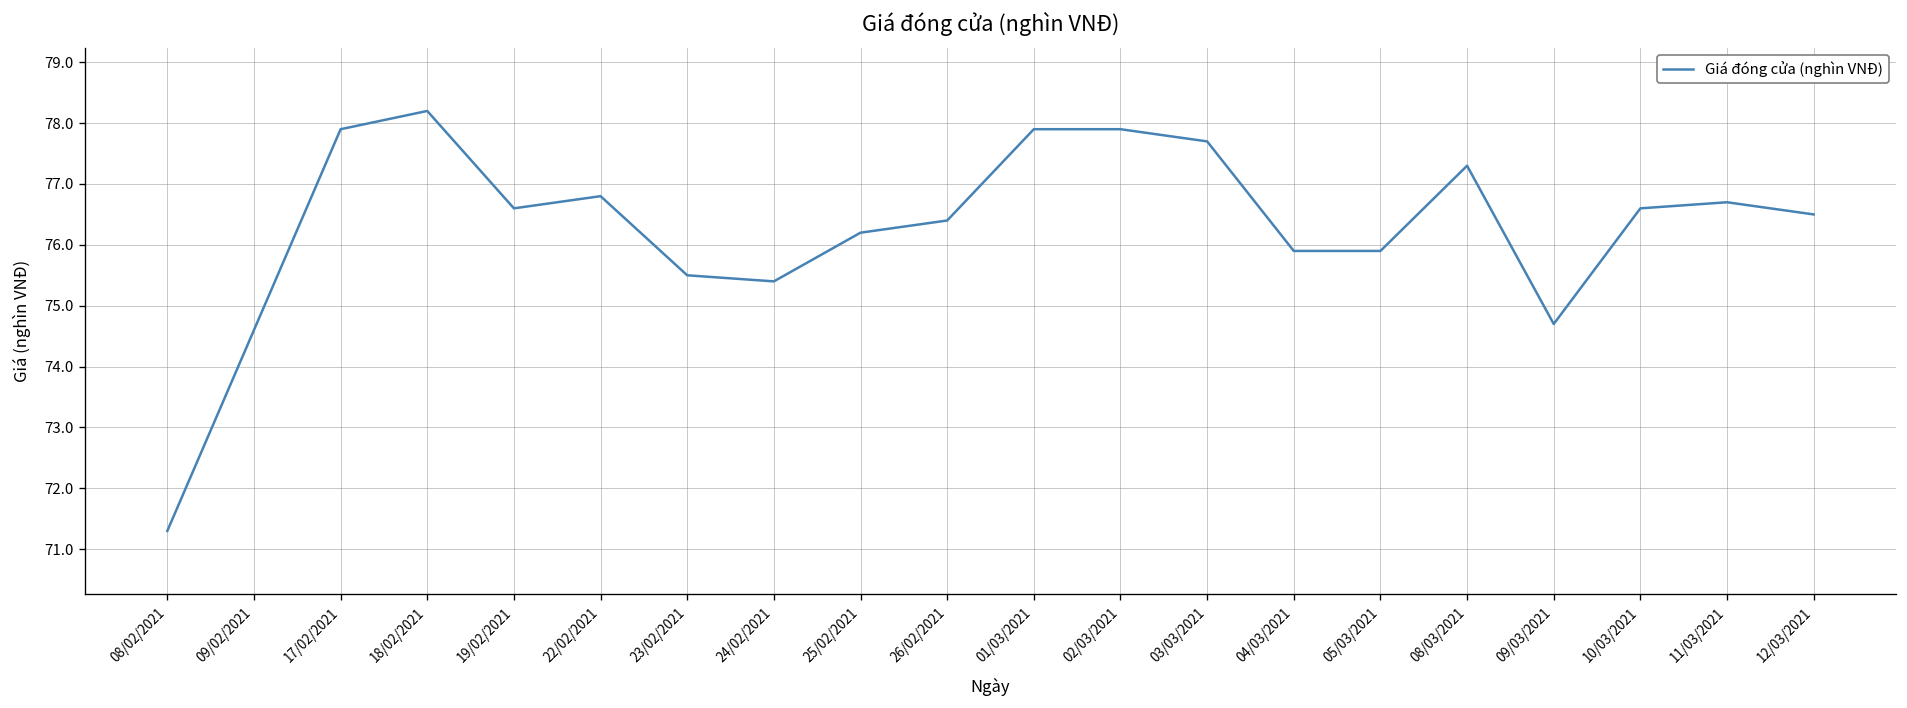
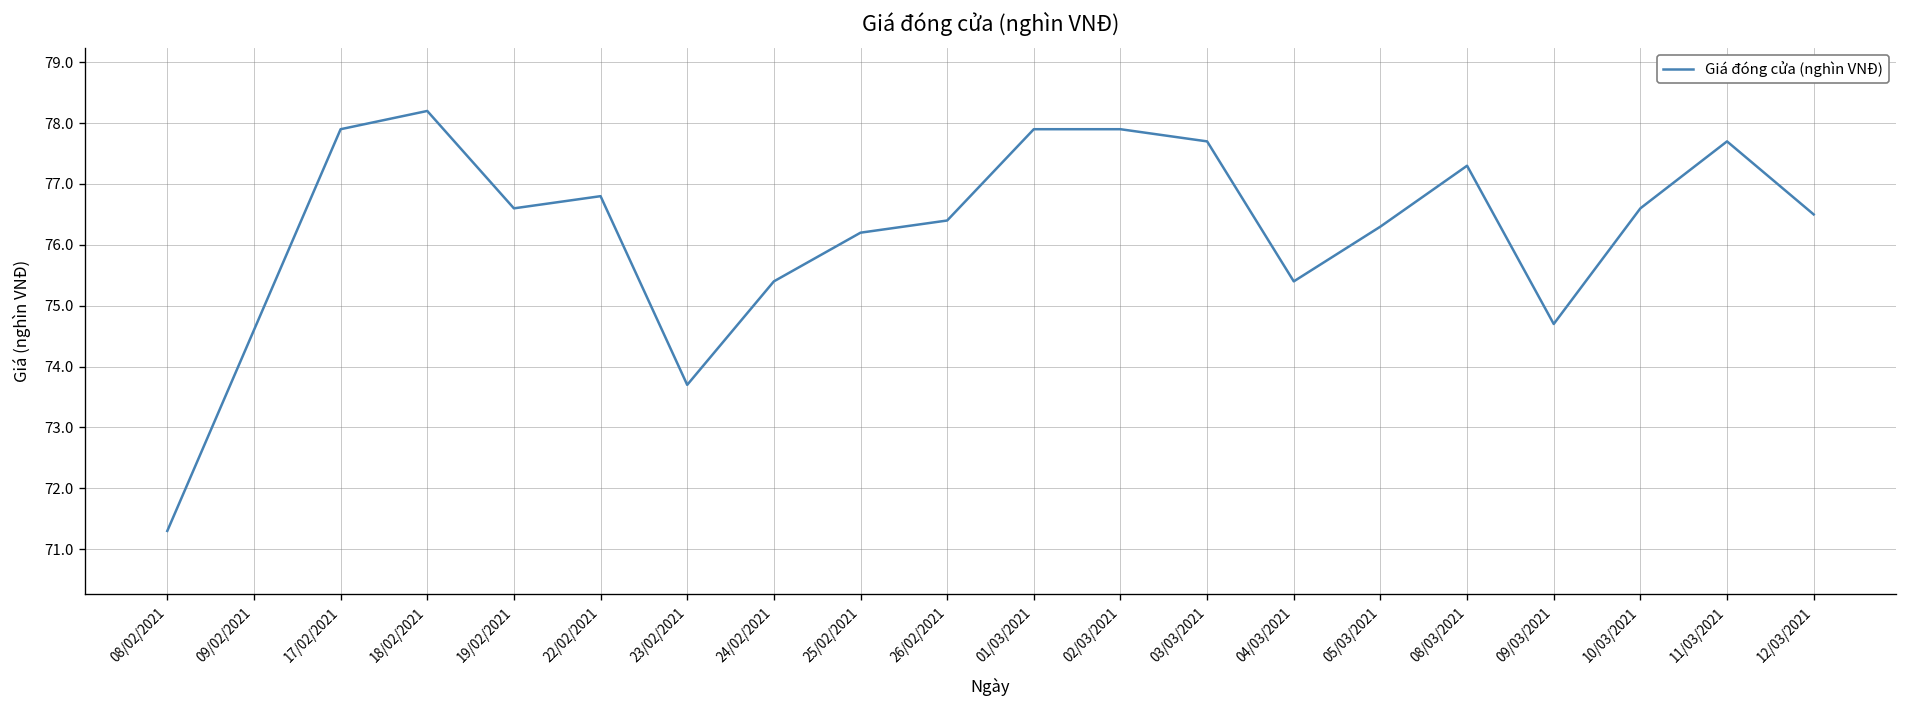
  {
    "08/02/2021": 71.3,
    "09/02/2021": 74.6,
    "17/02/2021": 77.9,
    "18/02/2021": 78.2,
    "19/02/2021": 76.6,
    "22/02/2021": 76.8,
-   "23/02/2021": 75.5,
+   "23/02/2021": 73.7,
    "24/02/2021": 75.4,
    "25/02/2021": 76.2,
    "26/02/2021": 76.4,
    "01/03/2021": 77.9,
    "02/03/2021": 77.9,
    "03/03/2021": 77.7,
-   "04/03/2021": 75.9,
-   "05/03/2021": 75.9,
+   "04/03/2021": 75.4,
+   "05/03/2021": 76.3,
    "08/03/2021": 77.3,
    "09/03/2021": 74.7,
    "10/03/2021": 76.6,
-   "11/03/2021": 76.7,
+   "11/03/2021": 77.7,
    "12/03/2021": 76.5
  }
